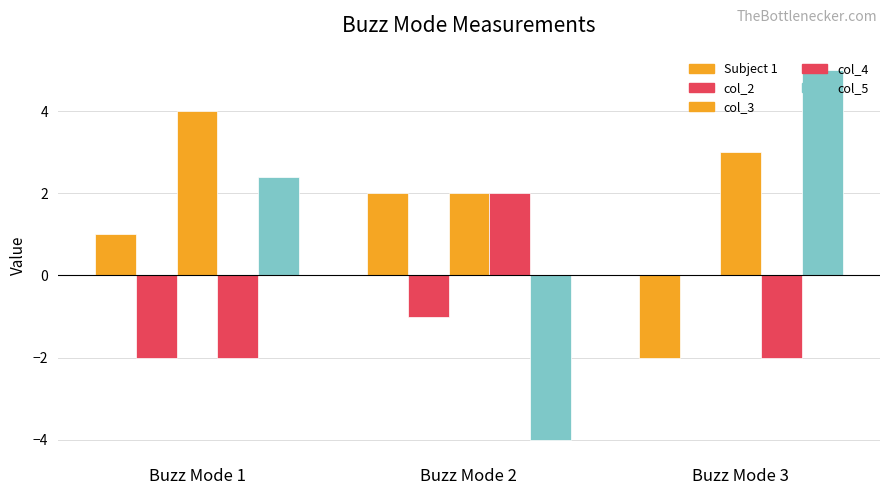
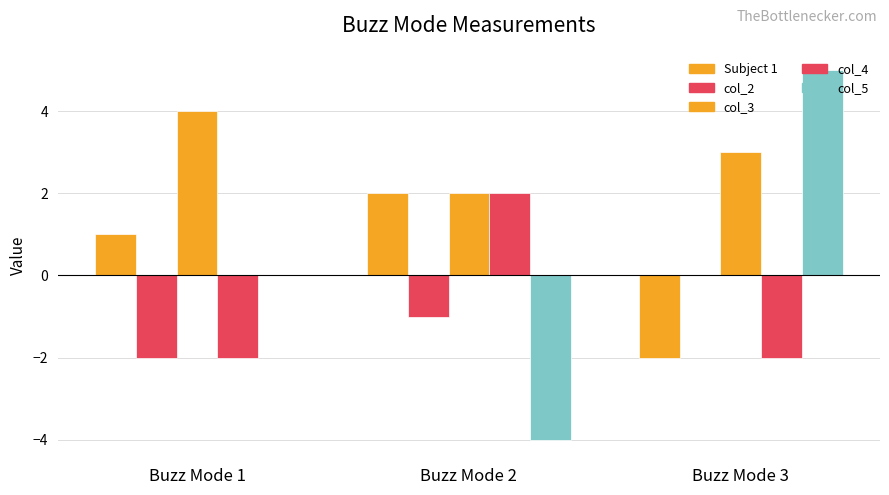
  {
    "col_5": {
-     "Buzz Mode 1": 2.4,
+     "Buzz Mode 1": 0.0,
      "Buzz Mode 2": -4.0,
      "Buzz Mode 3": 5.0
    }
  }
